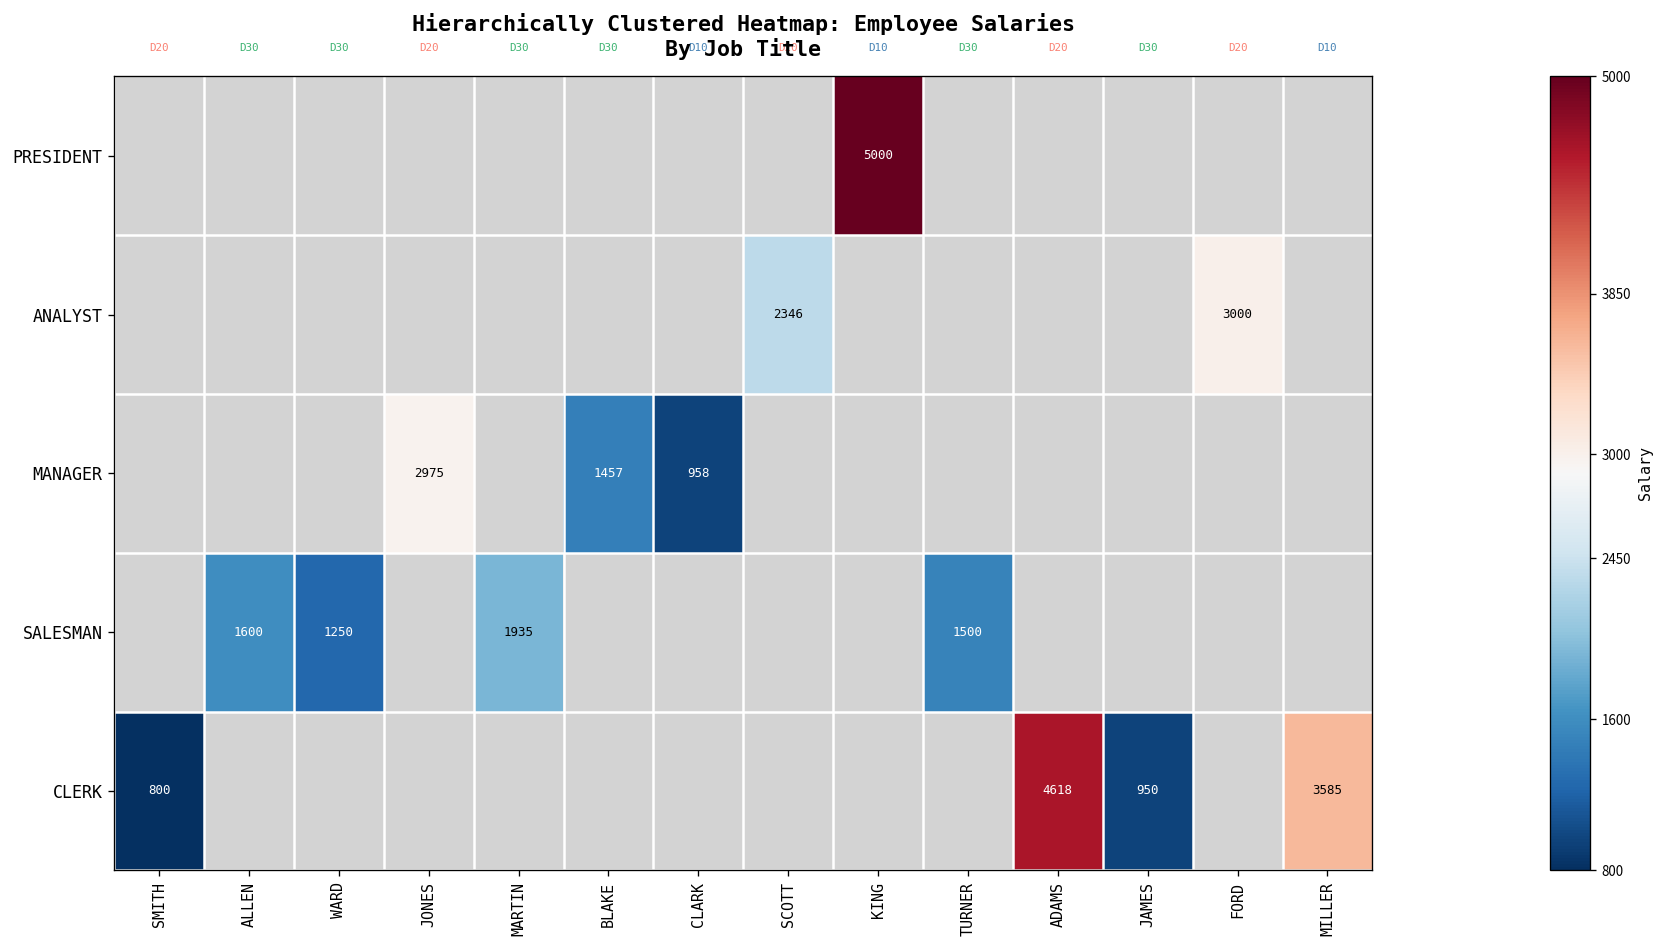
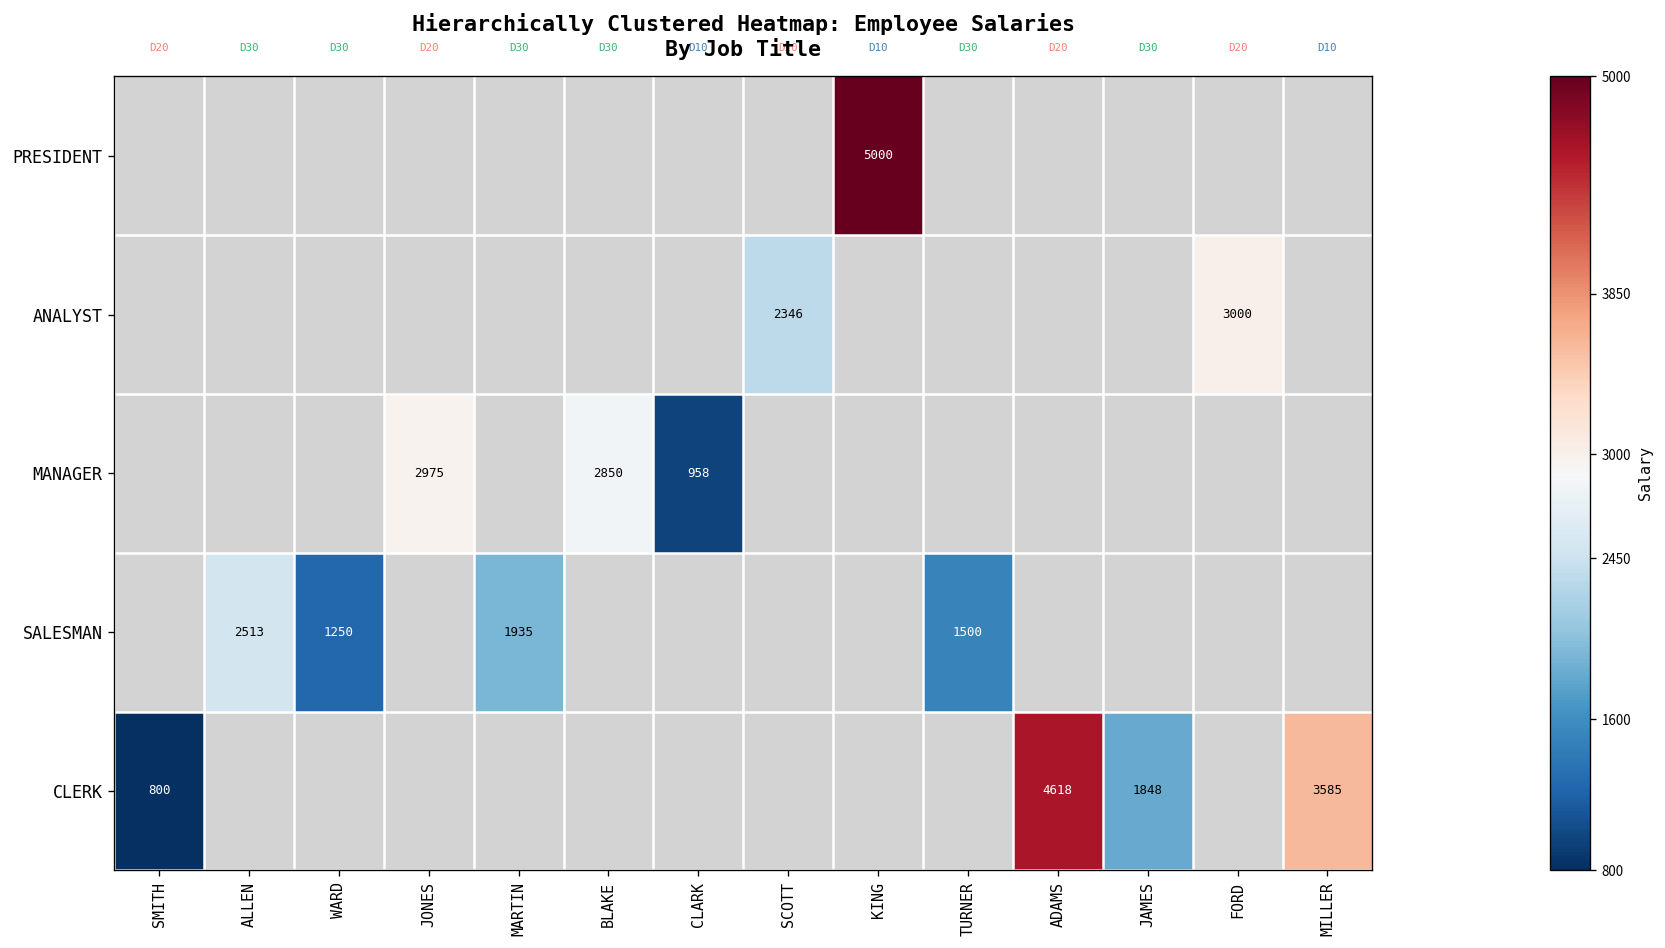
  {
    "PRESIDENT": {
      "KING": 5000
    },
    "ANALYST": {
      "SCOTT": 2346,
      "FORD": 3000
    },
    "MANAGER": {
      "JONES": 2975,
-     "BLAKE": 1457,
+     "BLAKE": 2850,
      "CLARK": 958
    },
    "SALESMAN": {
-     "ALLEN": 1600,
+     "ALLEN": 2513,
      "WARD": 1250,
      "MARTIN": 1935,
      "TURNER": 1500
    },
    "CLERK": {
      "SMITH": 800,
      "ADAMS": 4618,
-     "JAMES": 950,
+     "JAMES": 1848,
      "MILLER": 3585
    }
  }
